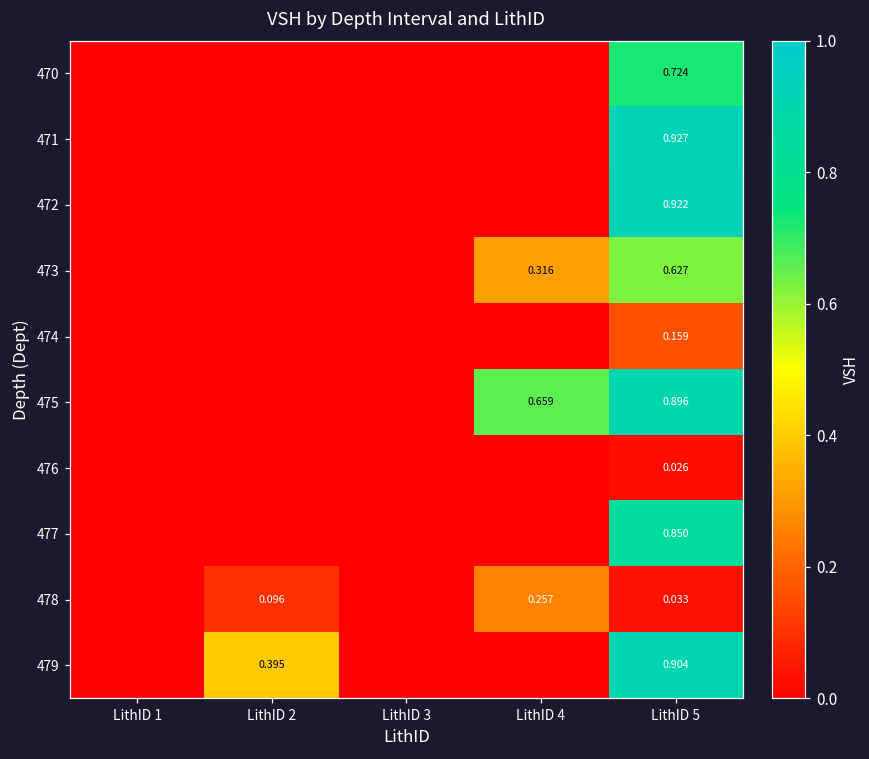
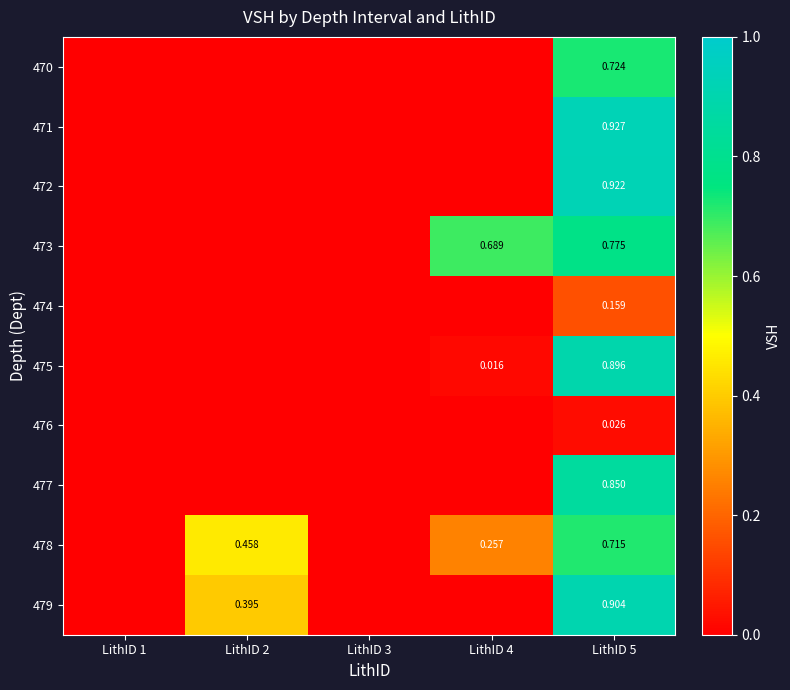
  {
    "470": {
      "LithID 5": 0.724
    },
    "471": {
      "LithID 5": 0.927
    },
    "472": {
      "LithID 5": 0.922
    },
    "473": {
-     "LithID 4": 0.316,
-     "LithID 5": 0.627
+     "LithID 4": 0.689,
+     "LithID 5": 0.775
    },
    "474": {
      "LithID 5": 0.159
    },
    "475": {
-     "LithID 4": 0.659,
+     "LithID 4": 0.016,
      "LithID 5": 0.896
    },
    "476": {
      "LithID 5": 0.026
    },
    "477": {
      "LithID 5": 0.850
    },
    "478": {
-     "LithID 2": 0.096,
+     "LithID 2": 0.458,
      "LithID 4": 0.257,
-     "LithID 5": 0.033
+     "LithID 5": 0.715
    },
    "479": {
      "LithID 2": 0.395,
      "LithID 5": 0.904
    }
  }
